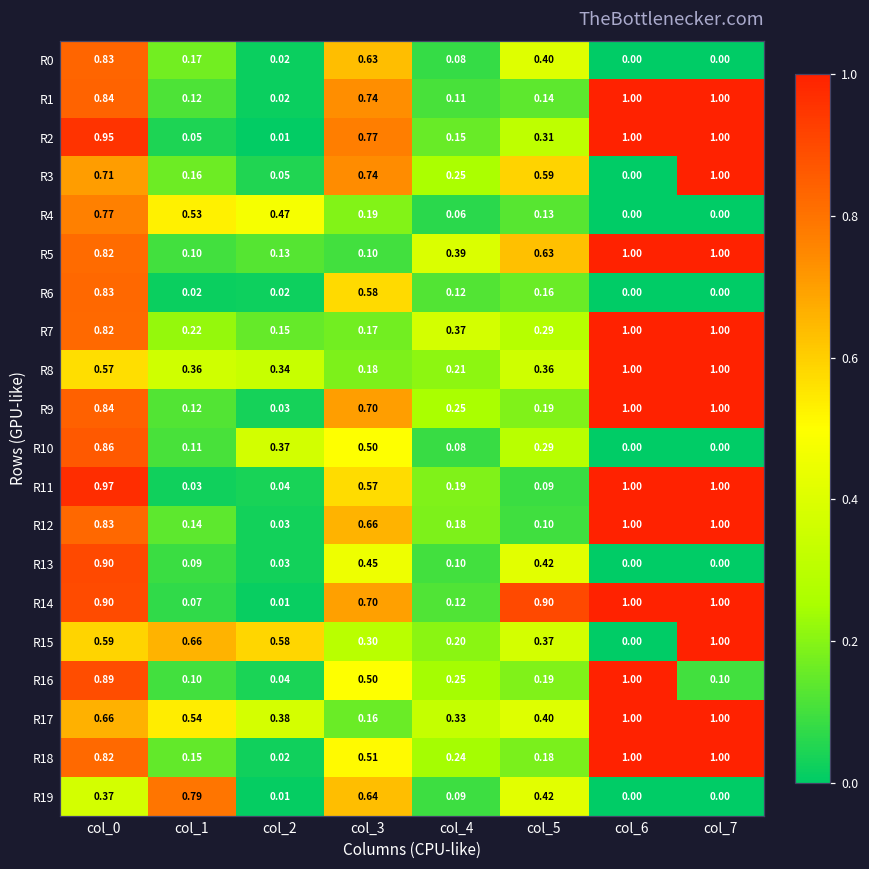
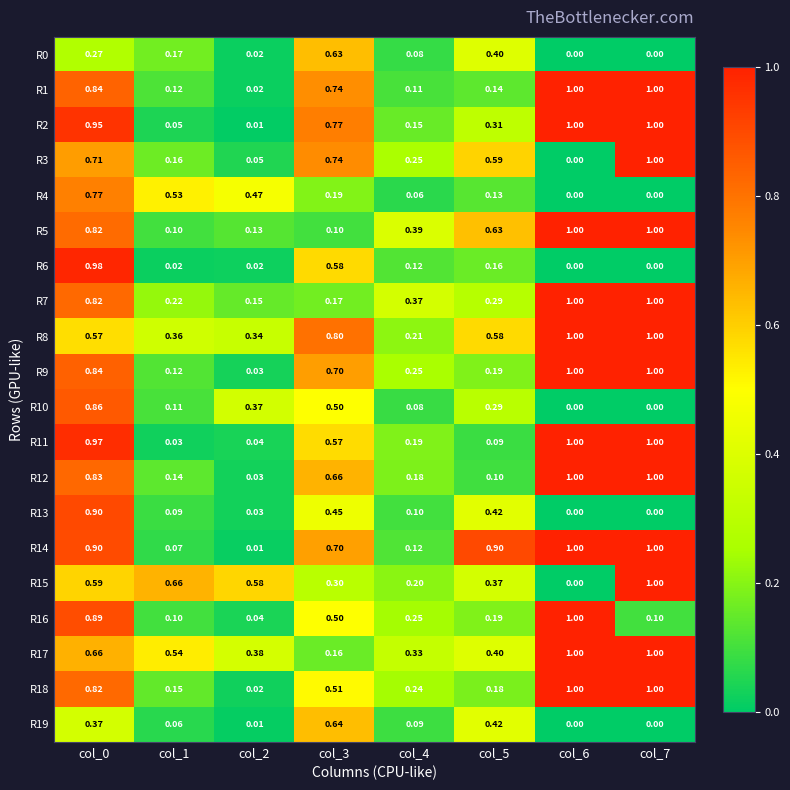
  {
    "R0": {
-     "col_0": 0.83,
+     "col_0": 0.27,
      "col_1": 0.17,
      "col_2": 0.02,
      "col_3": 0.63,
      "col_4": 0.08,
      "col_5": 0.40,
      "col_6": 0.00,
      "col_7": 0.00
    },
    "R1": {
      "col_0": 0.84,
      "col_1": 0.12,
      "col_2": 0.02,
      "col_3": 0.74,
      "col_4": 0.11,
      "col_5": 0.14,
      "col_6": 1.00,
      "col_7": 1.00
    },
    "R2": {
      "col_0": 0.95,
      "col_1": 0.05,
      "col_2": 0.01,
      "col_3": 0.77,
      "col_4": 0.15,
      "col_5": 0.31,
      "col_6": 1.00,
      "col_7": 1.00
    },
    "R3": {
      "col_0": 0.71,
      "col_1": 0.16,
      "col_2": 0.05,
      "col_3": 0.74,
      "col_4": 0.25,
      "col_5": 0.59,
      "col_6": 0.00,
      "col_7": 1.00
    },
    "R4": {
      "col_0": 0.77,
      "col_1": 0.53,
      "col_2": 0.47,
      "col_3": 0.19,
      "col_4": 0.06,
      "col_5": 0.13,
      "col_6": 0.00,
      "col_7": 0.00
    },
    "R5": {
      "col_0": 0.82,
      "col_1": 0.10,
      "col_2": 0.13,
      "col_3": 0.10,
      "col_4": 0.39,
      "col_5": 0.63,
      "col_6": 1.00,
      "col_7": 1.00
    },
    "R6": {
-     "col_0": 0.83,
+     "col_0": 0.98,
      "col_1": 0.02,
      "col_2": 0.02,
      "col_3": 0.58,
      "col_4": 0.12,
      "col_5": 0.16,
      "col_6": 0.00,
      "col_7": 0.00
    },
    "R7": {
      "col_0": 0.82,
      "col_1": 0.22,
      "col_2": 0.15,
      "col_3": 0.17,
      "col_4": 0.37,
      "col_5": 0.29,
      "col_6": 1.00,
      "col_7": 1.00
    },
    "R8": {
      "col_0": 0.57,
      "col_1": 0.36,
      "col_2": 0.34,
-     "col_3": 0.18,
+     "col_3": 0.80,
      "col_4": 0.21,
-     "col_5": 0.36,
+     "col_5": 0.58,
      "col_6": 1.00,
      "col_7": 1.00
    },
    "R9": {
      "col_0": 0.84,
      "col_1": 0.12,
      "col_2": 0.03,
      "col_3": 0.70,
      "col_4": 0.25,
      "col_5": 0.19,
      "col_6": 1.00,
      "col_7": 1.00
    },
    "R10": {
      "col_0": 0.86,
      "col_1": 0.11,
      "col_2": 0.37,
      "col_3": 0.50,
      "col_4": 0.08,
      "col_5": 0.29,
      "col_6": 0.00,
      "col_7": 0.00
    },
    "R11": {
      "col_0": 0.97,
      "col_1": 0.03,
      "col_2": 0.04,
      "col_3": 0.57,
      "col_4": 0.19,
      "col_5": 0.09,
      "col_6": 1.00,
      "col_7": 1.00
    },
    "R12": {
      "col_0": 0.83,
      "col_1": 0.14,
      "col_2": 0.03,
      "col_3": 0.66,
      "col_4": 0.18,
      "col_5": 0.10,
      "col_6": 1.00,
      "col_7": 1.00
    },
    "R13": {
      "col_0": 0.90,
      "col_1": 0.09,
      "col_2": 0.03,
      "col_3": 0.45,
      "col_4": 0.10,
      "col_5": 0.42,
      "col_6": 0.00,
      "col_7": 0.00
    },
    "R14": {
      "col_0": 0.90,
      "col_1": 0.07,
      "col_2": 0.01,
      "col_3": 0.70,
      "col_4": 0.12,
      "col_5": 0.90,
      "col_6": 1.00,
      "col_7": 1.00
    },
    "R15": {
      "col_0": 0.59,
      "col_1": 0.66,
      "col_2": 0.58,
      "col_3": 0.30,
      "col_4": 0.20,
      "col_5": 0.37,
      "col_6": 0.00,
      "col_7": 1.00
    },
    "R16": {
      "col_0": 0.89,
      "col_1": 0.10,
      "col_2": 0.04,
      "col_3": 0.50,
      "col_4": 0.25,
      "col_5": 0.19,
      "col_6": 1.00,
      "col_7": 0.10
    },
    "R17": {
      "col_0": 0.66,
      "col_1": 0.54,
      "col_2": 0.38,
      "col_3": 0.16,
      "col_4": 0.33,
      "col_5": 0.40,
      "col_6": 1.00,
      "col_7": 1.00
    },
    "R18": {
      "col_0": 0.82,
      "col_1": 0.15,
      "col_2": 0.02,
      "col_3": 0.51,
      "col_4": 0.24,
      "col_5": 0.18,
      "col_6": 1.00,
      "col_7": 1.00
    },
    "R19": {
      "col_0": 0.37,
-     "col_1": 0.79,
+     "col_1": 0.06,
      "col_2": 0.01,
      "col_3": 0.64,
      "col_4": 0.09,
      "col_5": 0.42,
      "col_6": 0.00,
      "col_7": 0.00
    }
  }
